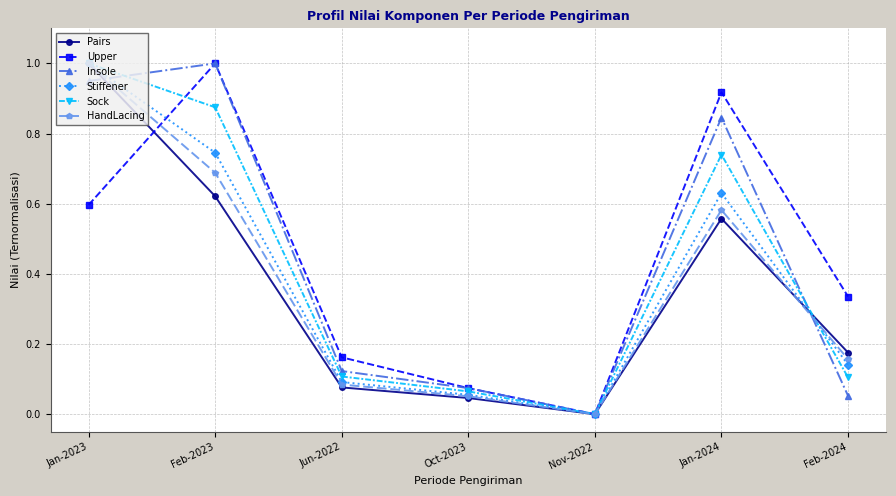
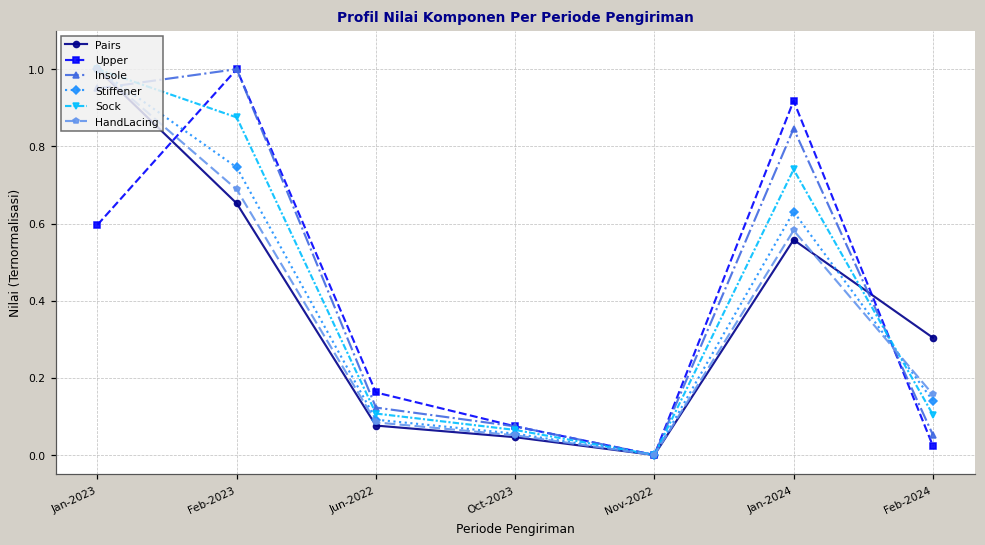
  {
    "Pairs": {
-     "Feb-2023": 0.62,
+     "Feb-2023": 0.65,
      "Jun-2022": 0.08,
      "Jan-2024": 0.56,
-     "Feb-2024": 0.18
+     "Feb-2024": 0.30
    },
    "Upper": {
      "Jan-2023": 0.60,
      "Jun-2022": 0.16,
      "Jan-2024": 0.92,
-     "Feb-2024": 0.34
+     "Feb-2024": 0.02
    }
  }
